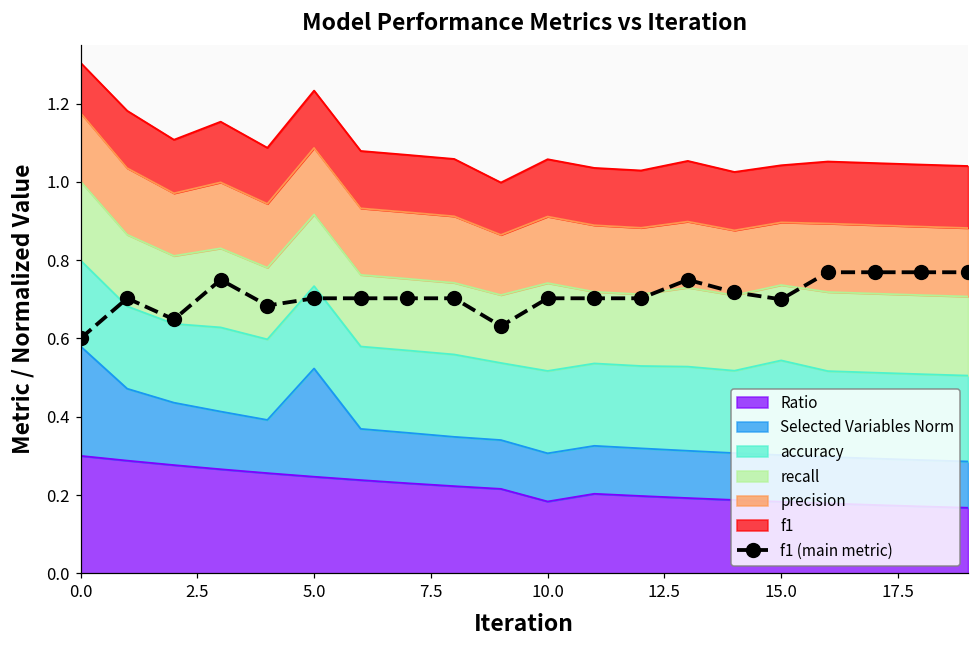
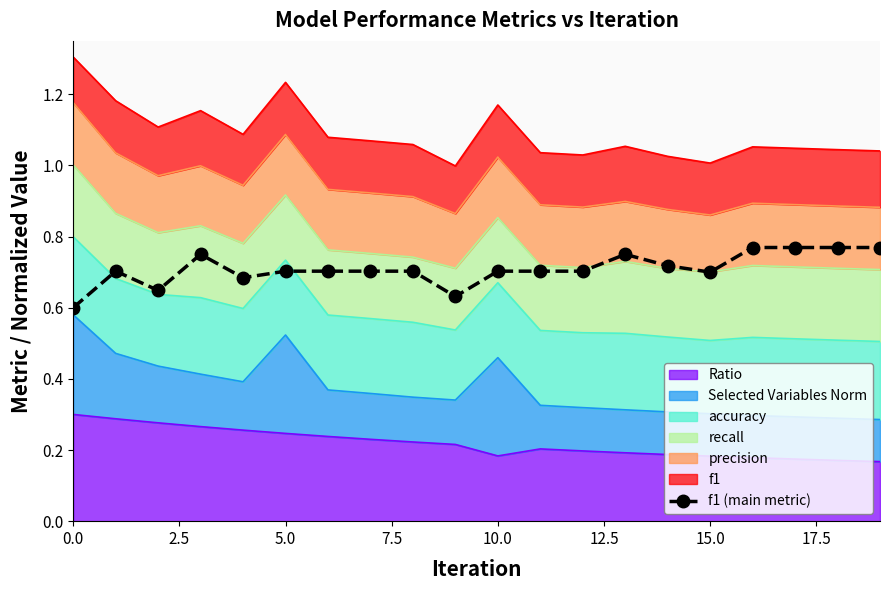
  {
    "Ratio": {
      "0.0": 0.30,
      "5.0": 0.25,
      "10.0": 0.18
    },
    "Selected Variables Norm": {
      "0.0": 0.28,
      "5.0": 0.28,
-     "10.0": 0.12
+     "10.0": 0.28
    },
    "accuracy": {
      "0.0": 0.22,
      "5.0": 0.21,
      "10.0": 0.21,
-     "15.0": 0.24
+     "15.0": 0.21
    },
    "recall": {
      "0.0": 0.20,
      "5.0": 0.18,
-     "10.0": 0.22
+     "10.0": 0.18
    },
    "precision": {
      "0.0": 0.18,
      "5.0": 0.17,
      "10.0": 0.17,
      "15.0": 0.16
    },
    "f1": {
      "0.0": 0.13,
      "5.0": 0.15,
      "10.0": 0.15,
      "15.0": 0.15
    },
    "f1 (main metric)": {
      "0.0": 0.60,
      "5.0": 0.70,
      "10.0": 0.70
    }
  }
